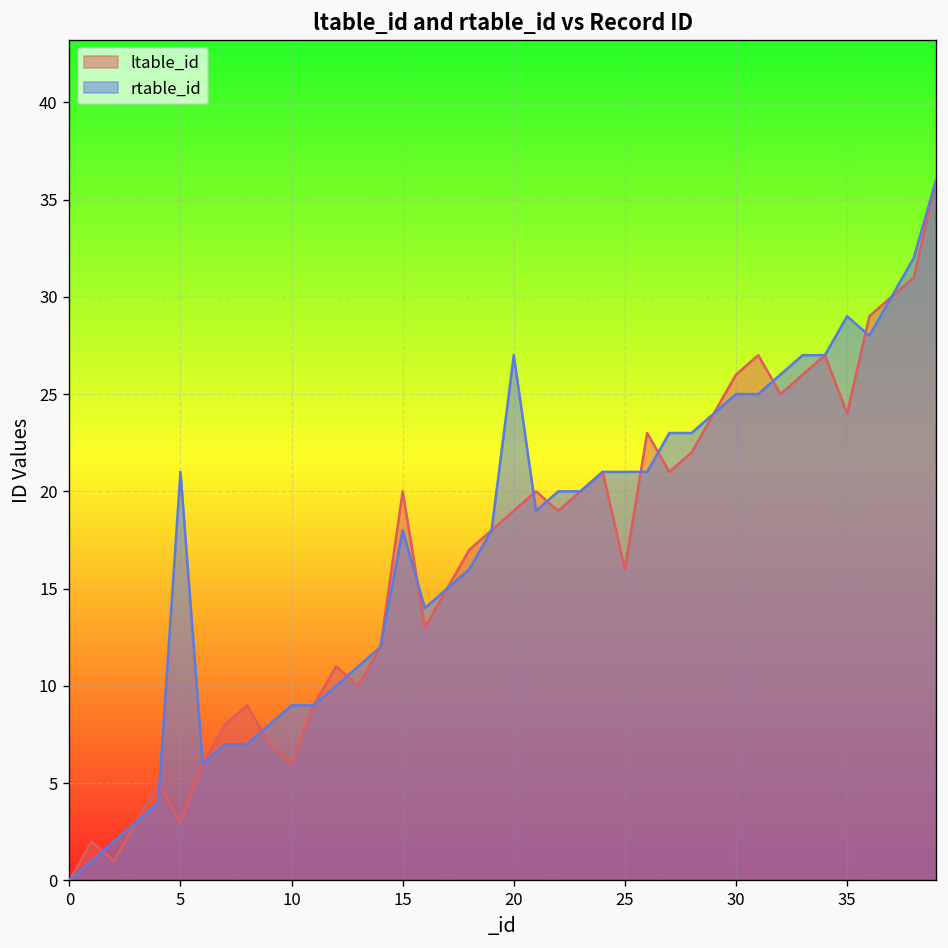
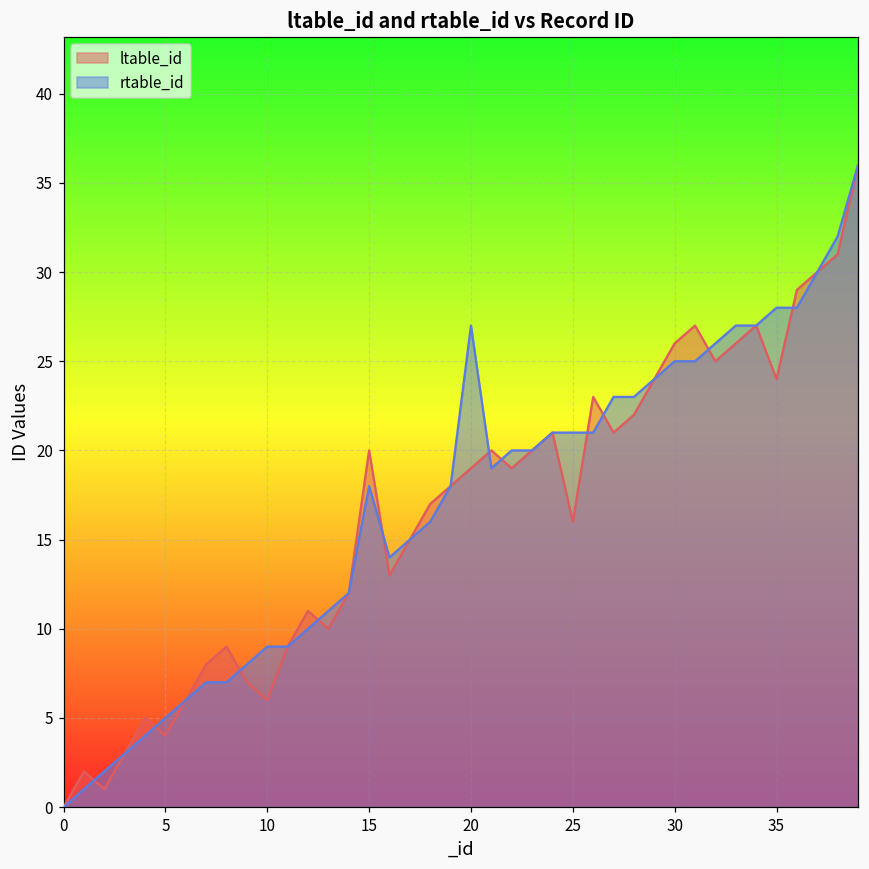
  {
    "ltable_id": {
-     "5": 3,
+     "5": 4,
      "10": 6,
      "15": 20,
      "20": 19,
      "25": 16,
      "30": 26,
      "35": 24
    },
    "rtable_id": {
-     "5": 21,
+     "5": 5,
      "10": 9,
      "15": 18,
      "20": 27,
      "25": 21,
      "30": 25,
-     "35": 29
+     "35": 28
    }
  }
